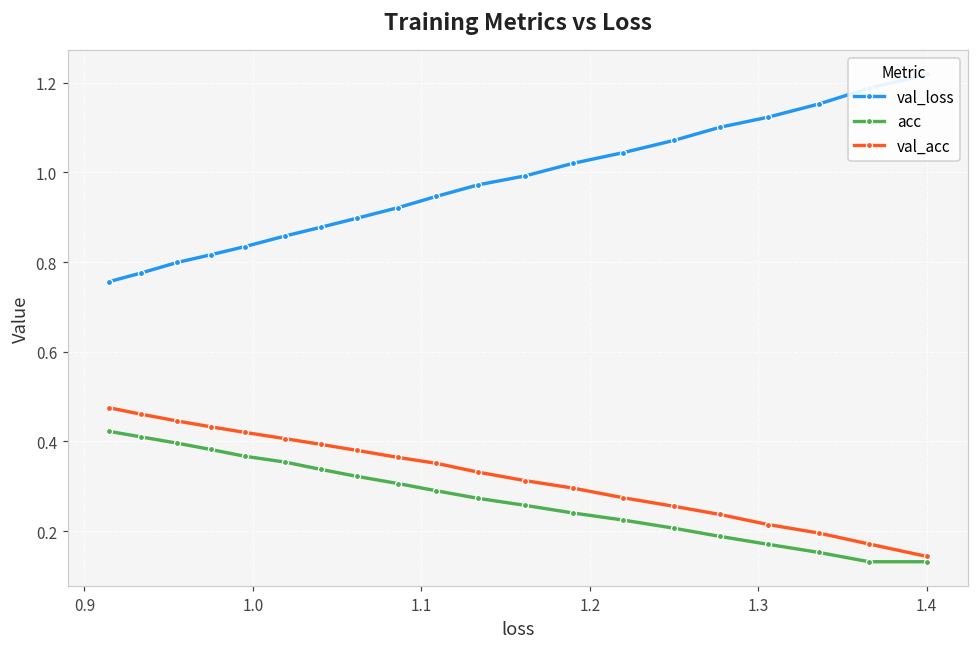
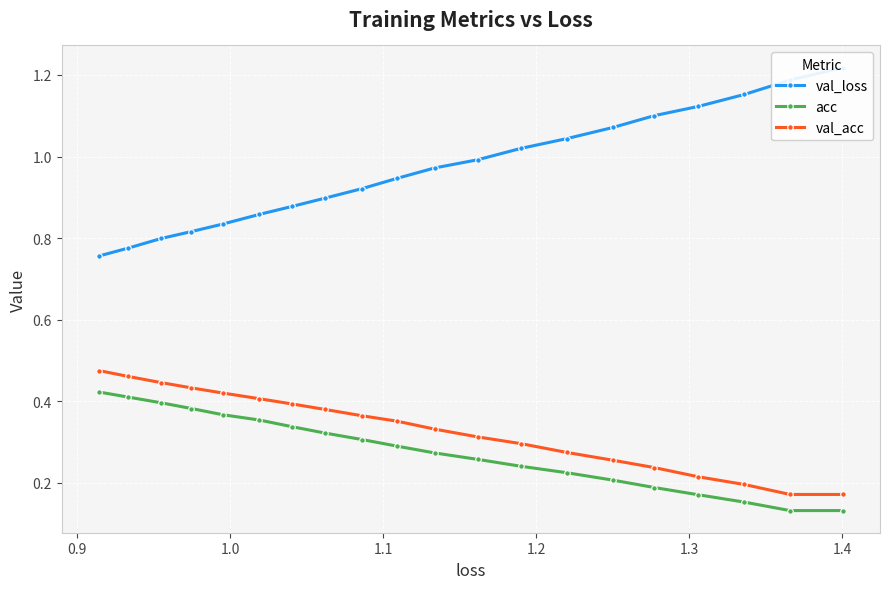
  {
    "acc": {
      "1.4": 0.13
    },
    "val_acc": {
-     "1.4": 0.14
+     "1.4": 0.17
    }
  }
